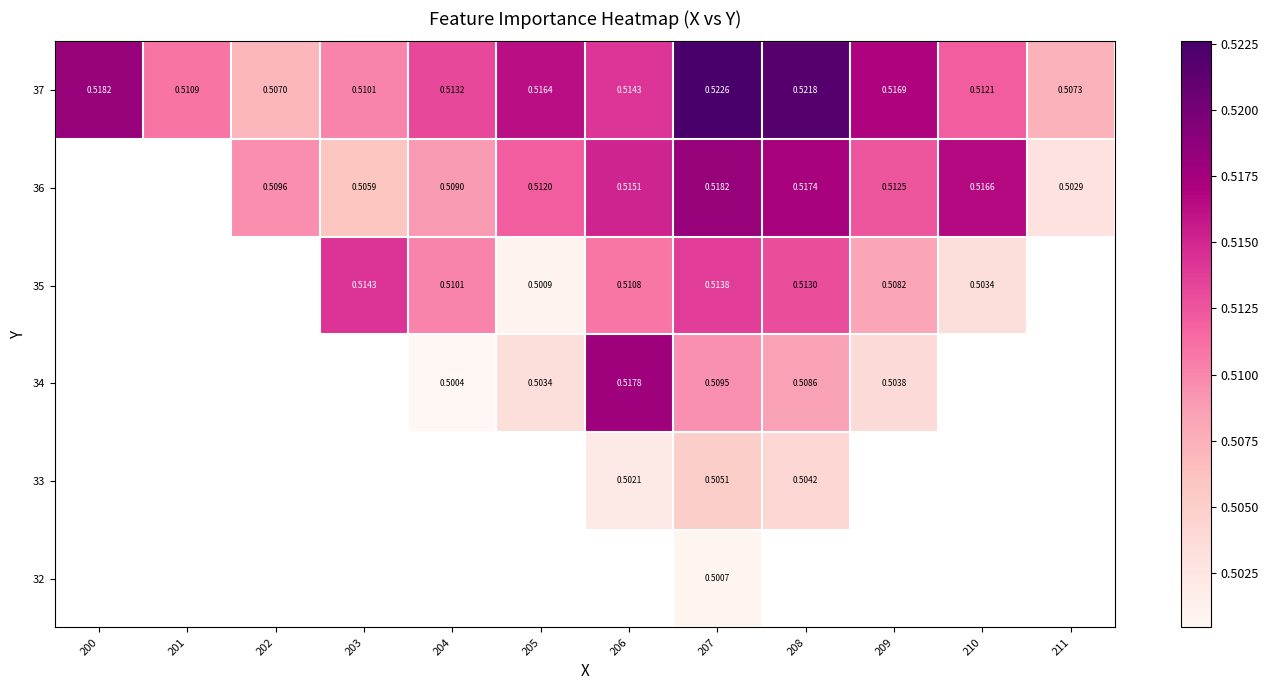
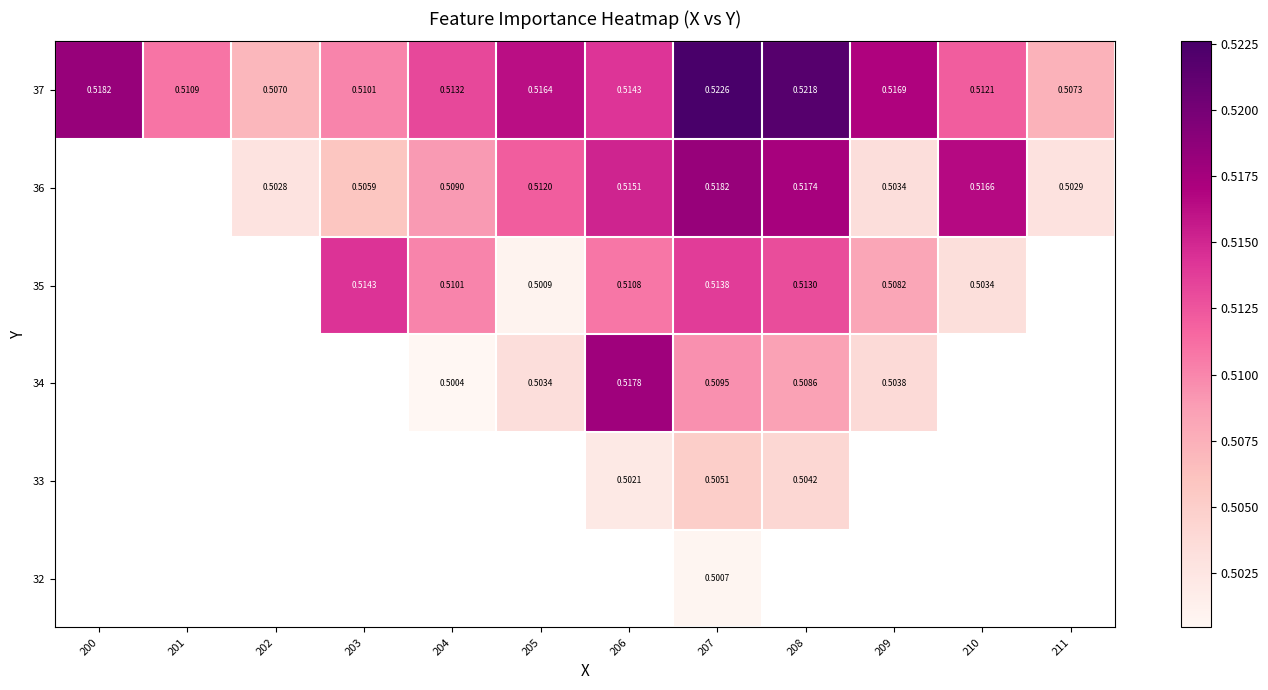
  {
    "37": {
      "200": 0.5182,
      "201": 0.5109,
      "202": 0.5070,
      "203": 0.5101,
      "204": 0.5132,
      "205": 0.5164,
      "206": 0.5143,
      "207": 0.5226,
      "208": 0.5218,
      "209": 0.5169,
      "210": 0.5121,
      "211": 0.5073
    },
    "36": {
-     "202": 0.5096,
+     "202": 0.5028,
      "203": 0.5059,
      "204": 0.5090,
      "205": 0.5120,
      "206": 0.5151,
      "207": 0.5182,
      "208": 0.5174,
-     "209": 0.5125,
+     "209": 0.5034,
      "210": 0.5166,
      "211": 0.5029
    },
    "35": {
      "203": 0.5143,
      "204": 0.5101,
      "205": 0.5009,
      "206": 0.5108,
      "207": 0.5138,
      "208": 0.5130,
      "209": 0.5082,
      "210": 0.5034
    },
    "34": {
      "204": 0.5004,
      "205": 0.5034,
      "206": 0.5178,
      "207": 0.5095,
      "208": 0.5086,
      "209": 0.5038
    },
    "33": {
      "206": 0.5021,
      "207": 0.5051,
      "208": 0.5042
    },
    "32": {
      "207": 0.5007
    }
  }
